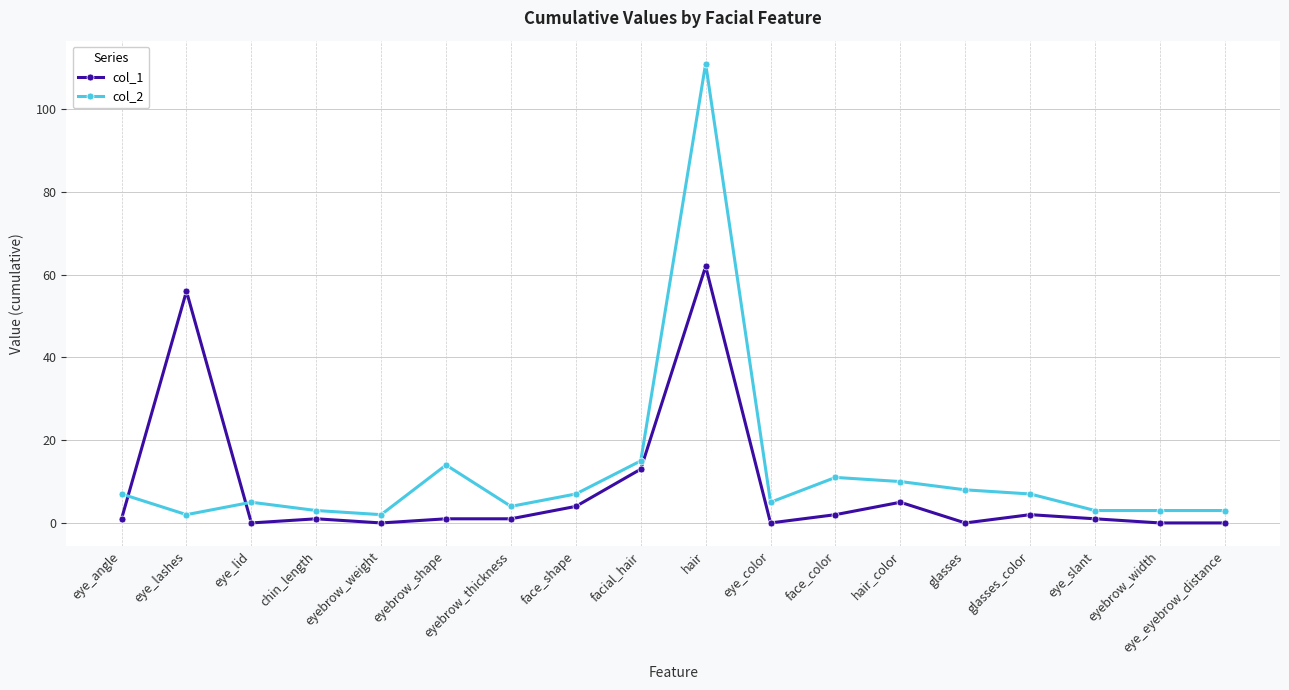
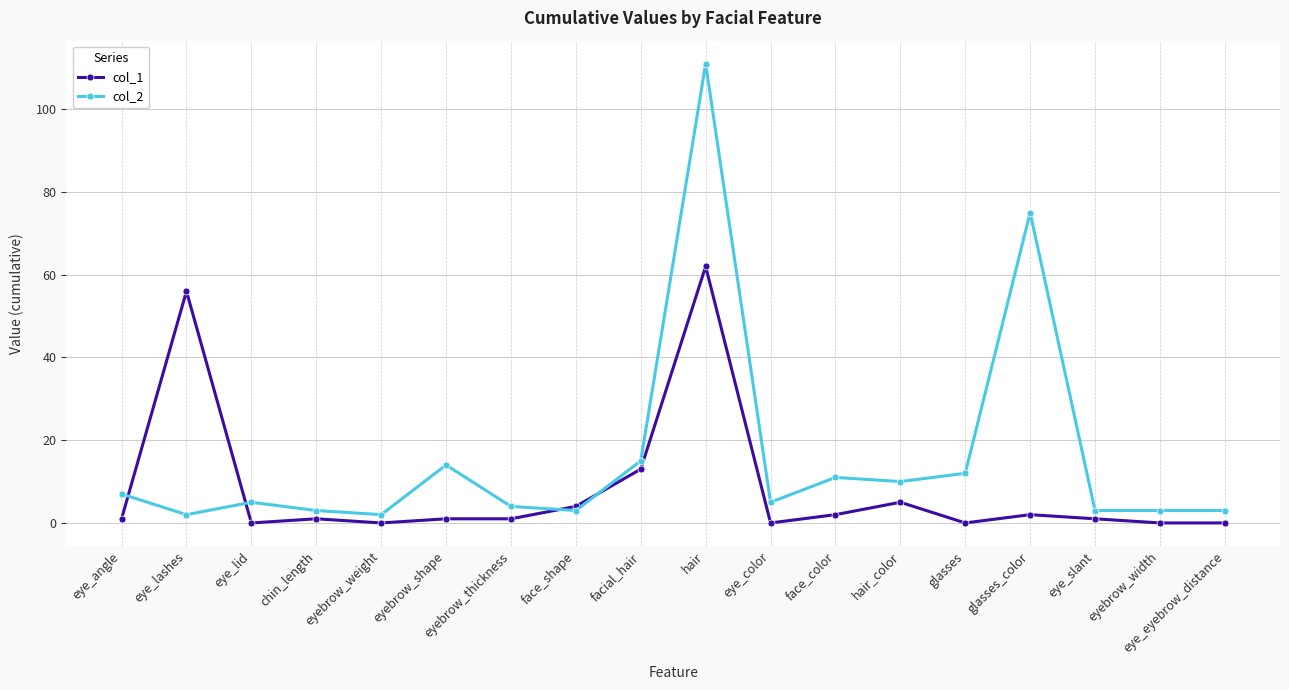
  {
    "col_1": {
      "eye_angle": 1,
      "eye_lashes": 56,
      "eye_lid": 0,
      "chin_length": 1,
      "eyebrow_weight": 0,
      "eyebrow_shape": 1,
      "eyebrow_thickness": 1,
      "face_shape": 4,
      "facial_hair": 13,
      "hair": 62,
      "eye_color": 0,
      "face_color": 2,
      "hair_color": 5,
      "glasses": 0,
      "glasses_color": 2,
      "eye_slant": 1,
      "eyebrow_width": 0,
      "eye_eyebrow_distance": 0
    },
    "col_2": {
      "eye_angle": 7,
      "eye_lashes": 2,
      "eye_lid": 5,
      "chin_length": 3,
      "eyebrow_weight": 2,
      "eyebrow_shape": 14,
      "eyebrow_thickness": 4,
-     "face_shape": 7,
+     "face_shape": 3,
      "facial_hair": 15,
      "hair": 111,
      "eye_color": 5,
      "face_color": 11,
      "hair_color": 10,
-     "glasses": 8,
-     "glasses_color": 7,
+     "glasses": 12,
+     "glasses_color": 75,
      "eye_slant": 3,
      "eyebrow_width": 3,
      "eye_eyebrow_distance": 3
    }
  }
